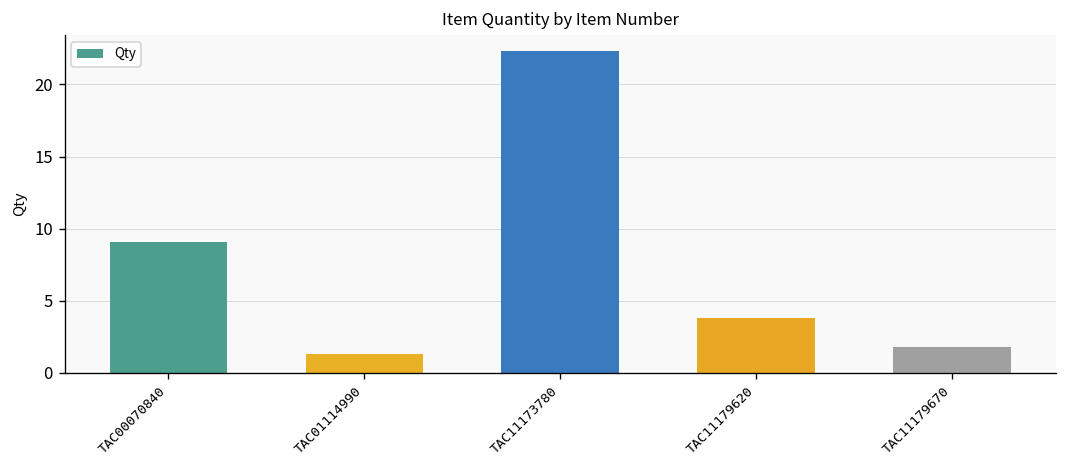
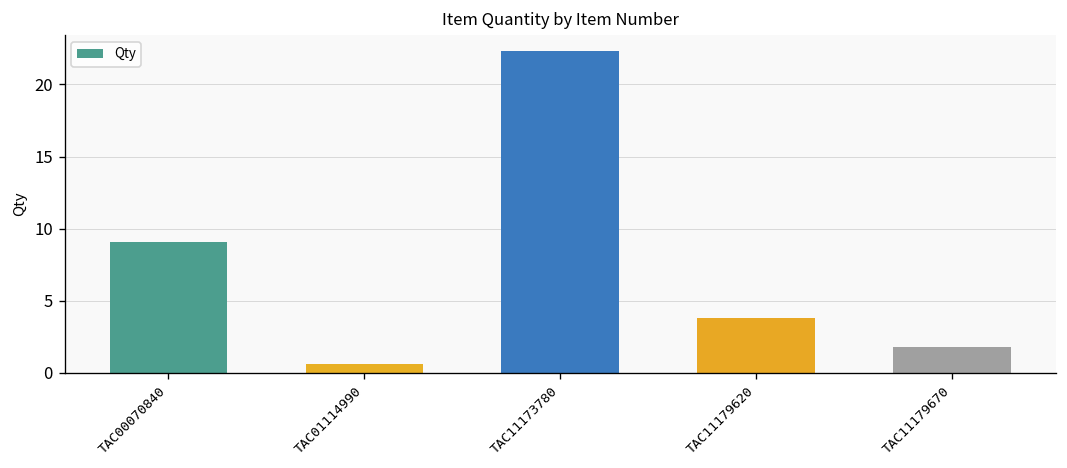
  {
    "TAC00070840": 9.1,
-   "TAC01114990": 1.3,
+   "TAC01114990": 0.6,
    "TAC11173780": 22.3,
    "TAC11179620": 3.8,
    "TAC11179670": 1.8
  }
